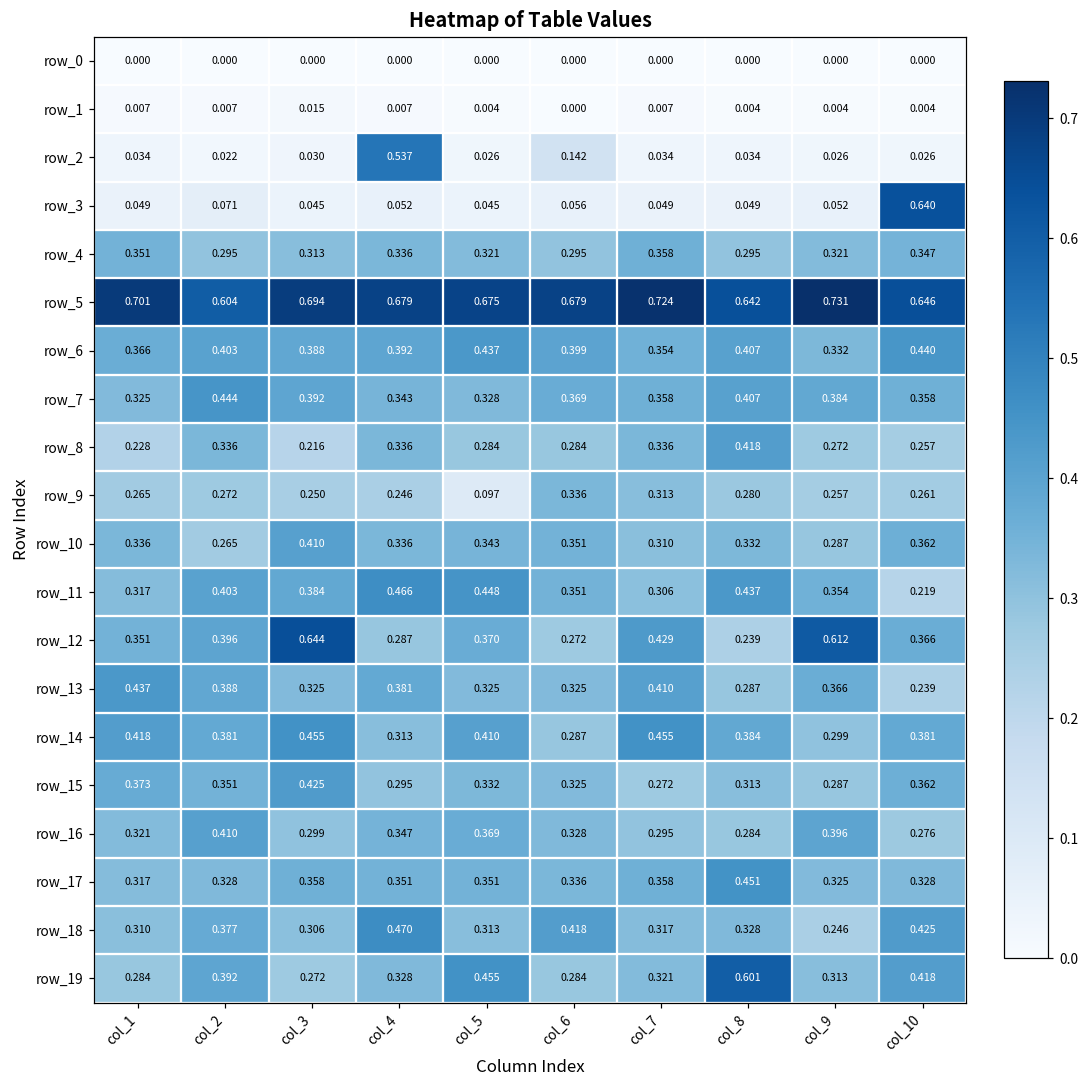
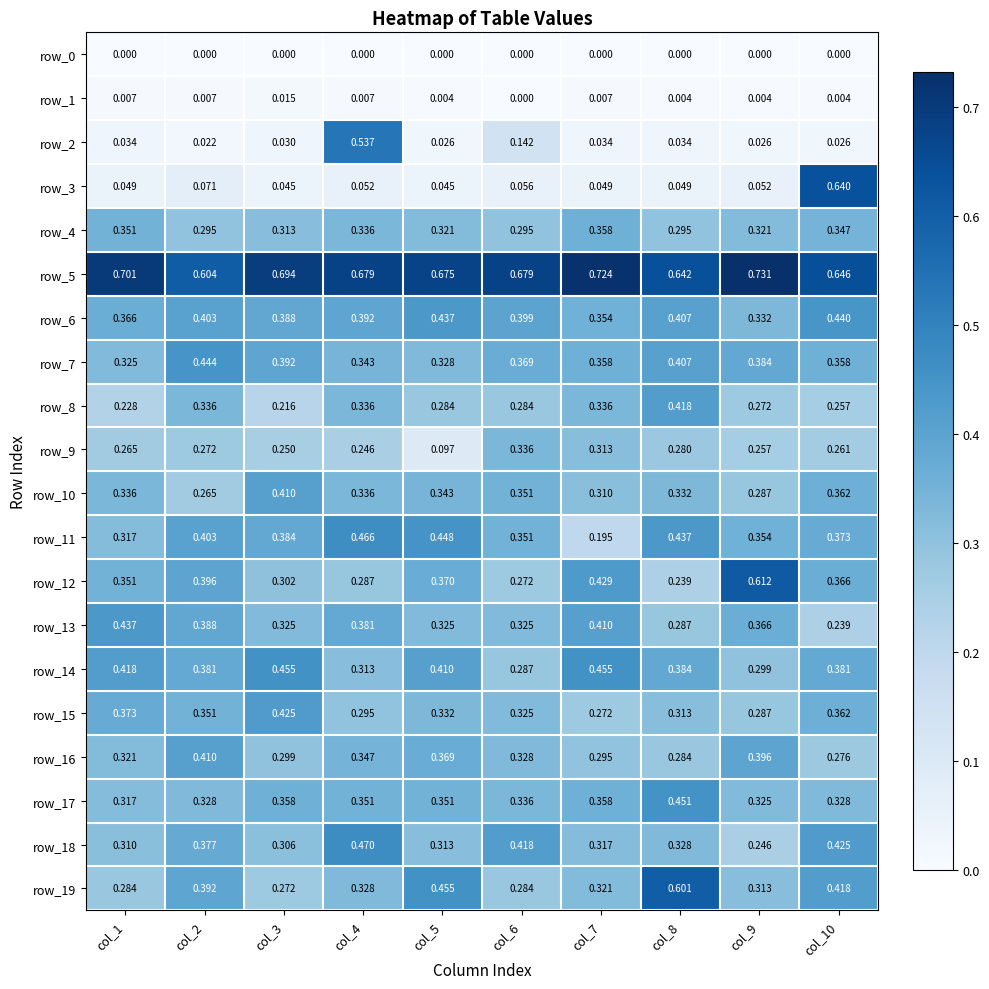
  {
    "row_0": {
      "col_1": 0.000,
      "col_2": 0.000,
      "col_3": 0.000,
      "col_4": 0.000,
      "col_5": 0.000,
      "col_6": 0.000,
      "col_7": 0.000,
      "col_8": 0.000,
      "col_9": 0.000,
      "col_10": 0.000
    },
    "row_1": {
      "col_1": 0.007,
      "col_2": 0.007,
      "col_3": 0.015,
      "col_4": 0.007,
      "col_5": 0.004,
      "col_6": 0.000,
      "col_7": 0.007,
      "col_8": 0.004,
      "col_9": 0.004,
      "col_10": 0.004
    },
    "row_2": {
      "col_1": 0.034,
      "col_2": 0.022,
      "col_3": 0.030,
      "col_4": 0.537,
      "col_5": 0.026,
      "col_6": 0.142,
      "col_7": 0.034,
      "col_8": 0.034,
      "col_9": 0.026,
      "col_10": 0.026
    },
    "row_3": {
      "col_1": 0.049,
      "col_2": 0.071,
      "col_3": 0.045,
      "col_4": 0.052,
      "col_5": 0.045,
      "col_6": 0.056,
      "col_7": 0.049,
      "col_8": 0.049,
      "col_9": 0.052,
      "col_10": 0.640
    },
    "row_4": {
      "col_1": 0.351,
      "col_2": 0.295,
      "col_3": 0.313,
      "col_4": 0.336,
      "col_5": 0.321,
      "col_6": 0.295,
      "col_7": 0.358,
      "col_8": 0.295,
      "col_9": 0.321,
      "col_10": 0.347
    },
    "row_5": {
      "col_1": 0.701,
      "col_2": 0.604,
      "col_3": 0.694,
      "col_4": 0.679,
      "col_5": 0.675,
      "col_6": 0.679,
      "col_7": 0.724,
      "col_8": 0.642,
      "col_9": 0.731,
      "col_10": 0.646
    },
    "row_6": {
      "col_1": 0.366,
      "col_2": 0.403,
      "col_3": 0.388,
      "col_4": 0.392,
      "col_5": 0.437,
      "col_6": 0.399,
      "col_7": 0.354,
      "col_8": 0.407,
      "col_9": 0.332,
      "col_10": 0.440
    },
    "row_7": {
      "col_1": 0.325,
      "col_2": 0.444,
      "col_3": 0.392,
      "col_4": 0.343,
      "col_5": 0.328,
      "col_6": 0.369,
      "col_7": 0.358,
      "col_8": 0.407,
      "col_9": 0.384,
      "col_10": 0.358
    },
    "row_8": {
      "col_1": 0.228,
      "col_2": 0.336,
      "col_3": 0.216,
      "col_4": 0.336,
      "col_5": 0.284,
      "col_6": 0.284,
      "col_7": 0.336,
      "col_8": 0.418,
      "col_9": 0.272,
      "col_10": 0.257
    },
    "row_9": {
      "col_1": 0.265,
      "col_2": 0.272,
      "col_3": 0.250,
      "col_4": 0.246,
      "col_5": 0.097,
      "col_6": 0.336,
      "col_7": 0.313,
      "col_8": 0.280,
      "col_9": 0.257,
      "col_10": 0.261
    },
    "row_10": {
      "col_1": 0.336,
      "col_2": 0.265,
      "col_3": 0.410,
      "col_4": 0.336,
      "col_5": 0.343,
      "col_6": 0.351,
      "col_7": 0.310,
      "col_8": 0.332,
      "col_9": 0.287,
      "col_10": 0.362
    },
    "row_11": {
      "col_1": 0.317,
      "col_2": 0.403,
      "col_3": 0.384,
      "col_4": 0.466,
      "col_5": 0.448,
      "col_6": 0.351,
-     "col_7": 0.306,
+     "col_7": 0.195,
      "col_8": 0.437,
      "col_9": 0.354,
-     "col_10": 0.219
+     "col_10": 0.373
    },
    "row_12": {
      "col_1": 0.351,
      "col_2": 0.396,
-     "col_3": 0.644,
+     "col_3": 0.302,
      "col_4": 0.287,
      "col_5": 0.370,
      "col_6": 0.272,
      "col_7": 0.429,
      "col_8": 0.239,
      "col_9": 0.612,
      "col_10": 0.366
    },
    "row_13": {
      "col_1": 0.437,
      "col_2": 0.388,
      "col_3": 0.325,
      "col_4": 0.381,
      "col_5": 0.325,
      "col_6": 0.325,
      "col_7": 0.410,
      "col_8": 0.287,
      "col_9": 0.366,
      "col_10": 0.239
    },
    "row_14": {
      "col_1": 0.418,
      "col_2": 0.381,
      "col_3": 0.455,
      "col_4": 0.313,
      "col_5": 0.410,
      "col_6": 0.287,
      "col_7": 0.455,
      "col_8": 0.384,
      "col_9": 0.299,
      "col_10": 0.381
    },
    "row_15": {
      "col_1": 0.373,
      "col_2": 0.351,
      "col_3": 0.425,
      "col_4": 0.295,
      "col_5": 0.332,
      "col_6": 0.325,
      "col_7": 0.272,
      "col_8": 0.313,
      "col_9": 0.287,
      "col_10": 0.362
    },
    "row_16": {
      "col_1": 0.321,
      "col_2": 0.410,
      "col_3": 0.299,
      "col_4": 0.347,
      "col_5": 0.369,
      "col_6": 0.328,
      "col_7": 0.295,
      "col_8": 0.284,
      "col_9": 0.396,
      "col_10": 0.276
    },
    "row_17": {
      "col_1": 0.317,
      "col_2": 0.328,
      "col_3": 0.358,
      "col_4": 0.351,
      "col_5": 0.351,
      "col_6": 0.336,
      "col_7": 0.358,
      "col_8": 0.451,
      "col_9": 0.325,
      "col_10": 0.328
    },
    "row_18": {
      "col_1": 0.310,
      "col_2": 0.377,
      "col_3": 0.306,
      "col_4": 0.470,
      "col_5": 0.313,
      "col_6": 0.418,
      "col_7": 0.317,
      "col_8": 0.328,
      "col_9": 0.246,
      "col_10": 0.425
    },
    "row_19": {
      "col_1": 0.284,
      "col_2": 0.392,
      "col_3": 0.272,
      "col_4": 0.328,
      "col_5": 0.455,
      "col_6": 0.284,
      "col_7": 0.321,
      "col_8": 0.601,
      "col_9": 0.313,
      "col_10": 0.418
    }
  }
